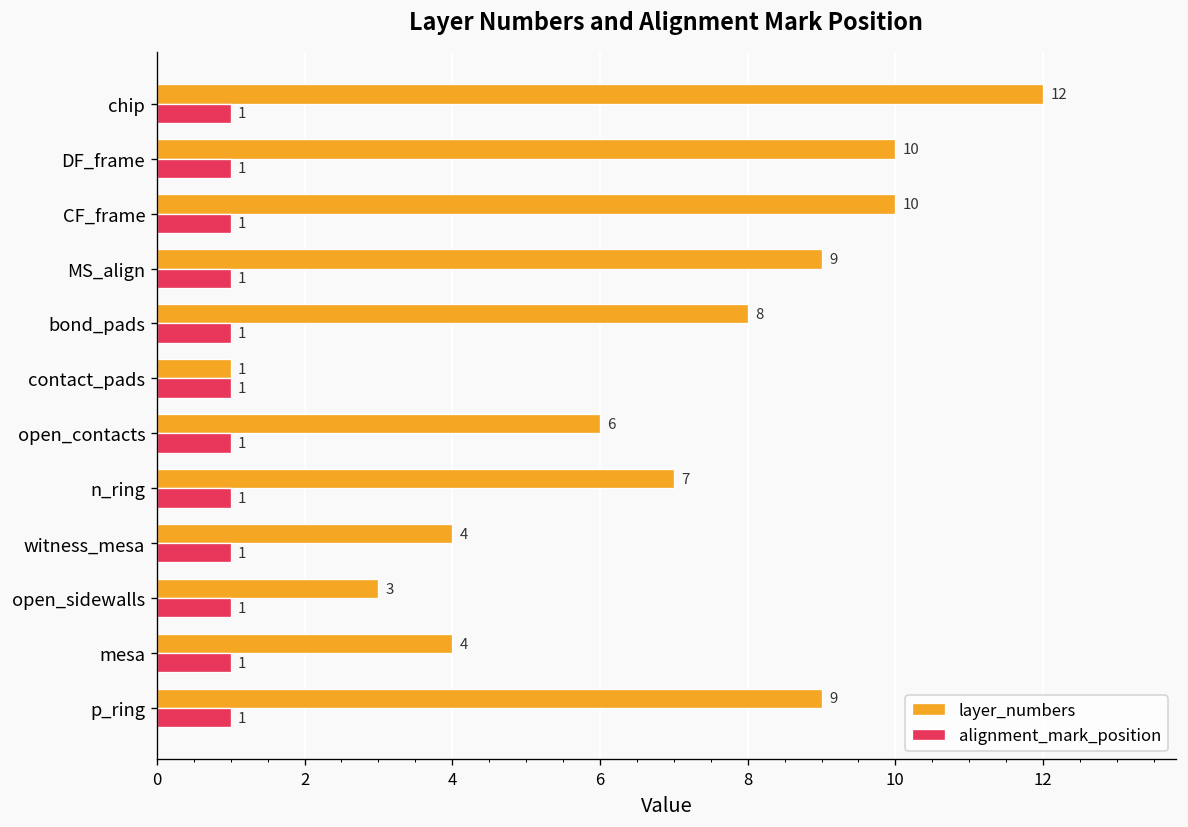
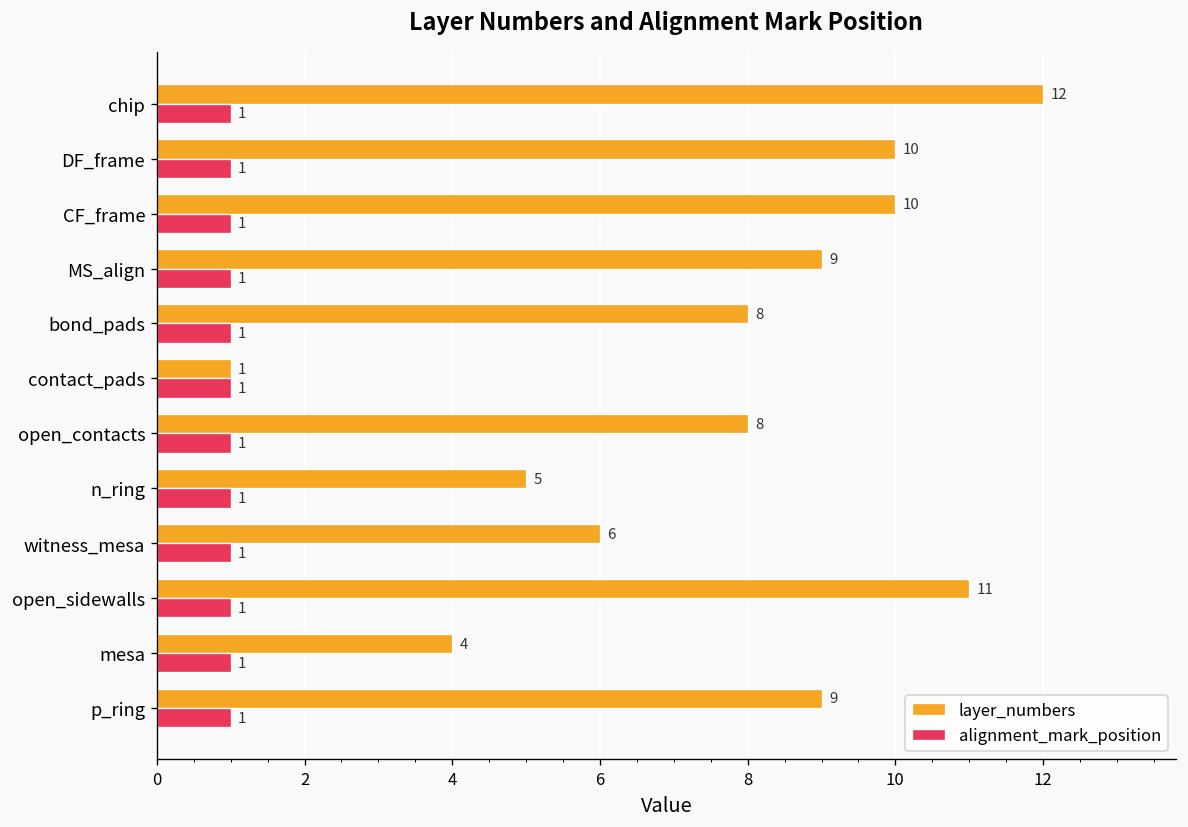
  {
    "layer_numbers": {
      "chip": 12,
      "DF_frame": 10,
      "CF_frame": 10,
      "MS_align": 9,
      "bond_pads": 8,
      "contact_pads": 1,
-     "open_contacts": 6,
-     "n_ring": 7,
-     "witness_mesa": 4,
-     "open_sidewalls": 3,
+     "open_contacts": 8,
+     "n_ring": 5,
+     "witness_mesa": 6,
+     "open_sidewalls": 11,
      "mesa": 4,
      "p_ring": 9
    },
    "alignment_mark_position": {
      "chip": 1,
      "DF_frame": 1,
      "CF_frame": 1,
      "MS_align": 1,
      "bond_pads": 1,
      "contact_pads": 1,
      "open_contacts": 1,
      "n_ring": 1,
      "witness_mesa": 1,
      "open_sidewalls": 1,
      "mesa": 1,
      "p_ring": 1
    }
  }
